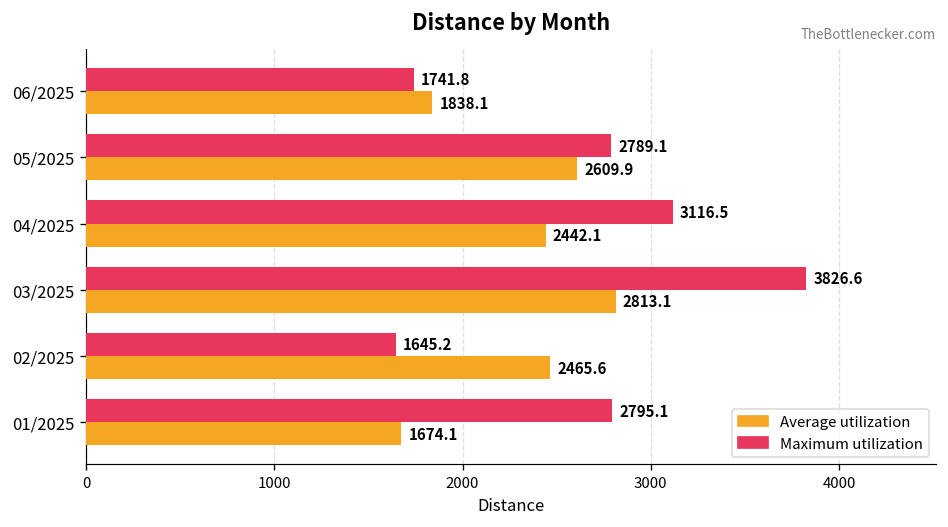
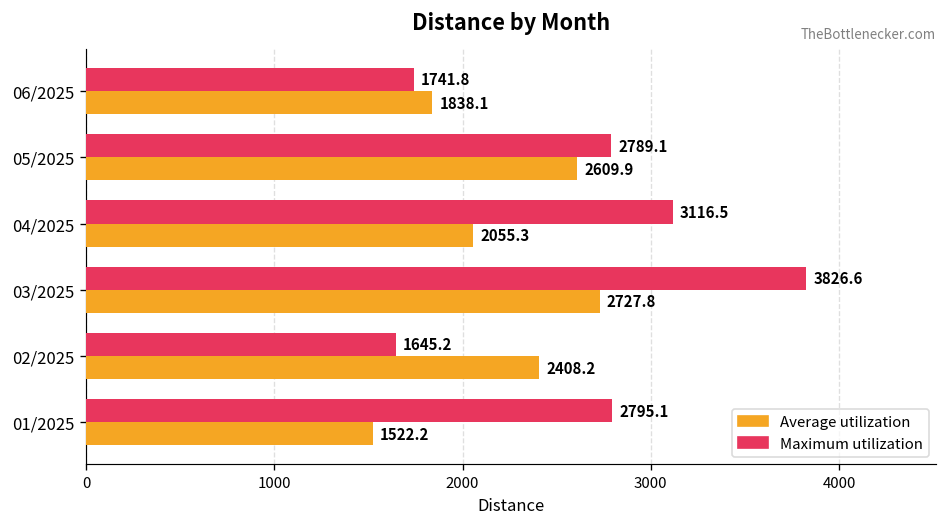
  {
    "Average utilization": {
      "06/2025": 1838.1,
      "05/2025": 2609.9,
-     "04/2025": 2442.1,
-     "03/2025": 2813.1,
-     "02/2025": 2465.6,
-     "01/2025": 1674.1
+     "04/2025": 2055.3,
+     "03/2025": 2727.8,
+     "02/2025": 2408.2,
+     "01/2025": 1522.2
    },
    "Maximum utilization": {
      "06/2025": 1741.8,
      "05/2025": 2789.1,
      "04/2025": 3116.5,
      "03/2025": 3826.6,
      "02/2025": 1645.2,
      "01/2025": 2795.1
    }
  }
